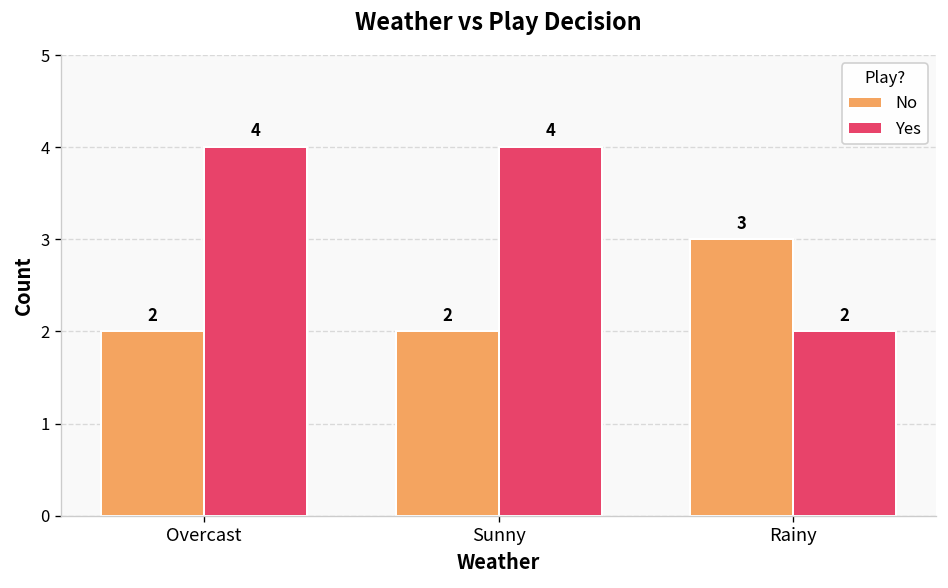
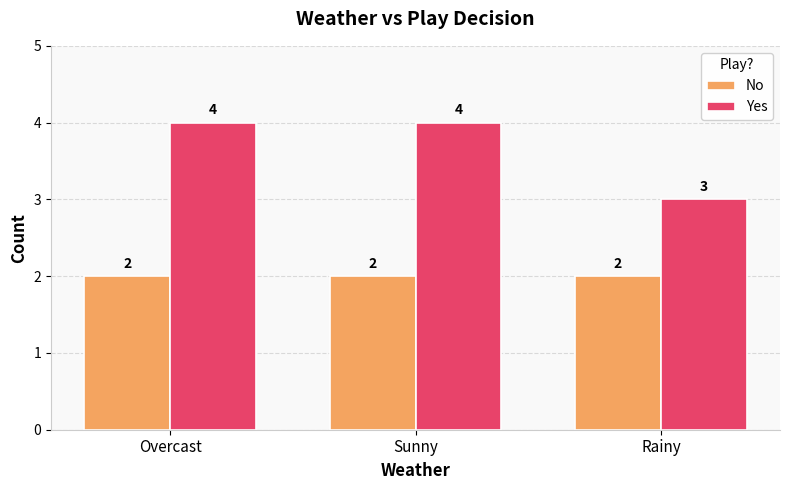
  {
    "No": {
      "Overcast": 2,
      "Sunny": 2,
-     "Rainy": 3
+     "Rainy": 2
    },
    "Yes": {
      "Overcast": 4,
      "Sunny": 4,
-     "Rainy": 2
+     "Rainy": 3
    }
  }
